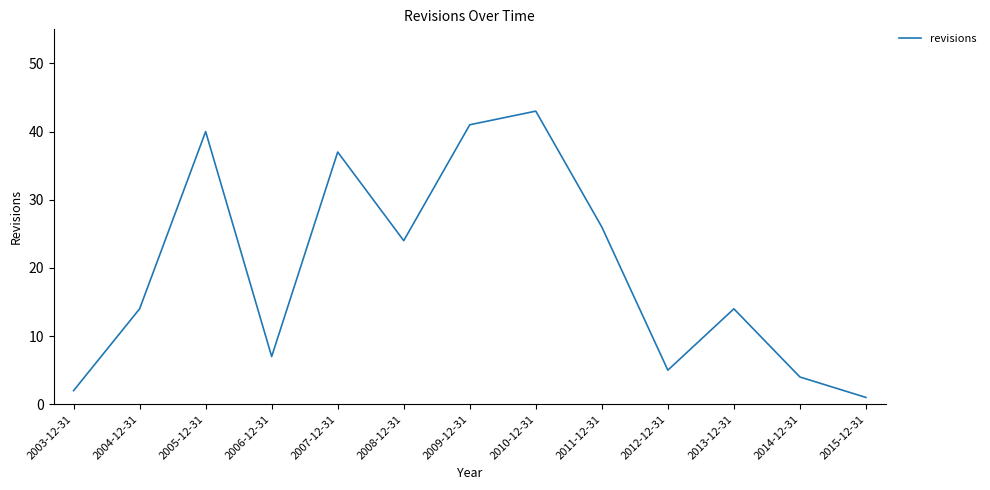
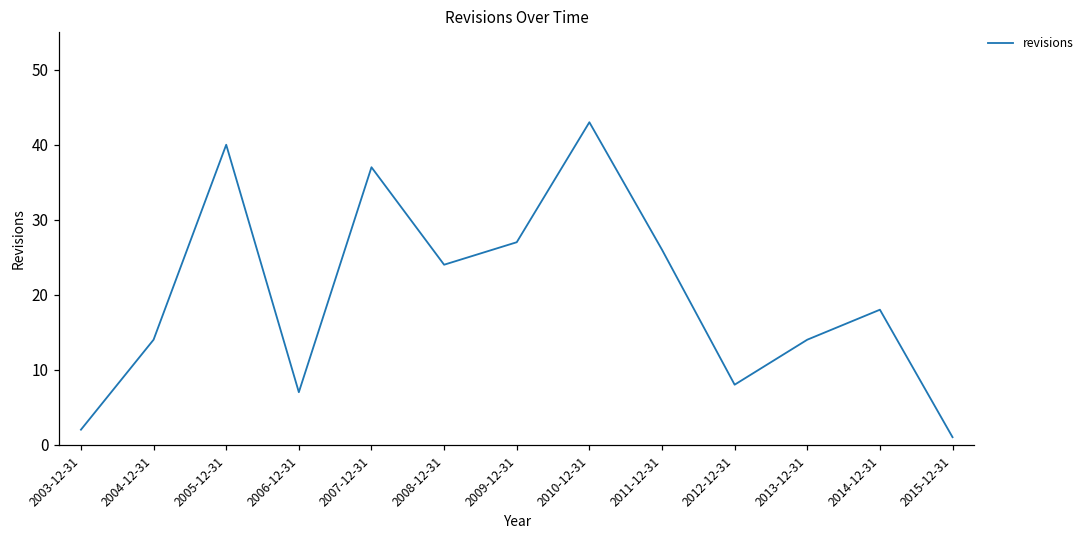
  {
    "2003-12-31": 2,
    "2004-12-31": 14,
    "2005-12-31": 40,
    "2006-12-31": 7,
    "2007-12-31": 37,
    "2008-12-31": 24,
-   "2009-12-31": 41,
+   "2009-12-31": 27,
    "2010-12-31": 43,
    "2011-12-31": 26,
-   "2012-12-31": 5,
+   "2012-12-31": 8,
    "2013-12-31": 14,
-   "2014-12-31": 4,
+   "2014-12-31": 18,
    "2015-12-31": 1
  }
